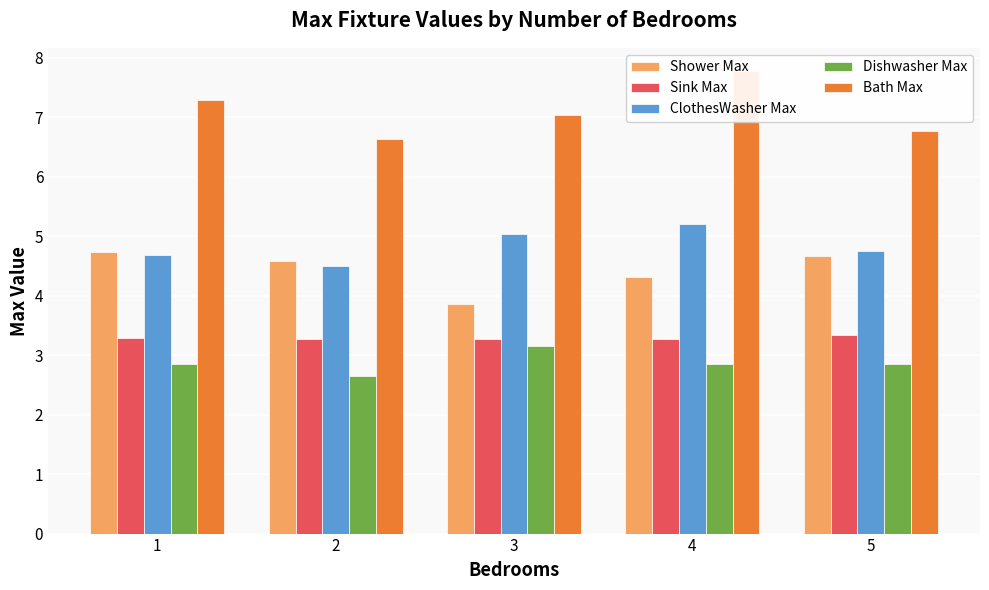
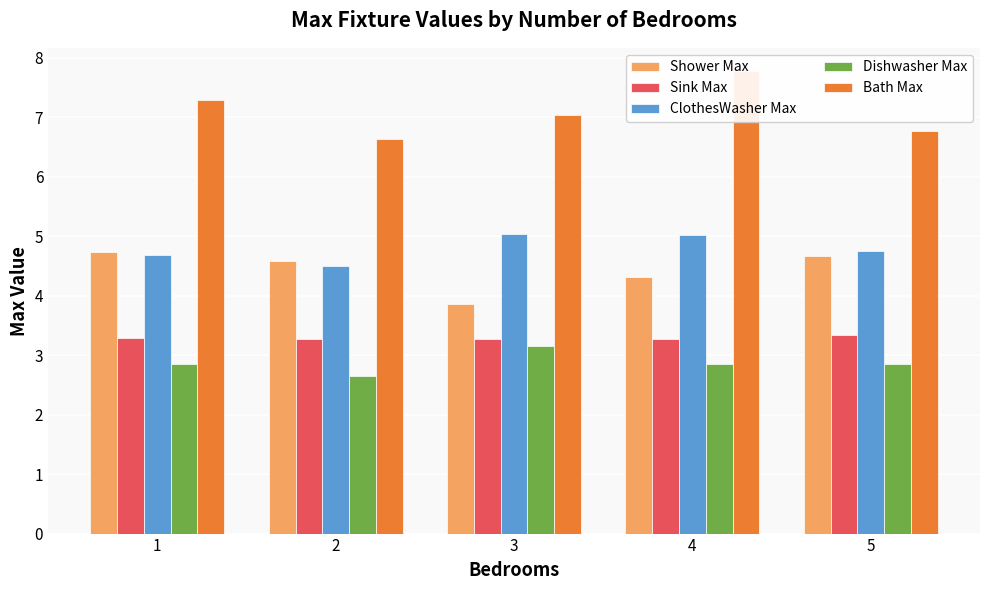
  {
    "Shower Max": {
      "1": 4.7,
      "2": 4.6,
      "3": 3.9,
      "4": 4.3,
      "5": 4.7
    },
    "ClothesWasher Max": {
      "1": 4.7,
      "2": 4.5,
      "3": 5.0,
-     "4": 5.2,
+     "4": 5.0,
      "5": 4.8
    },
    "Dishwasher Max": {
      "1": 2.9,
      "2": 2.7,
      "3": 3.2,
      "4": 2.9,
      "5": 2.9
    }
  }
